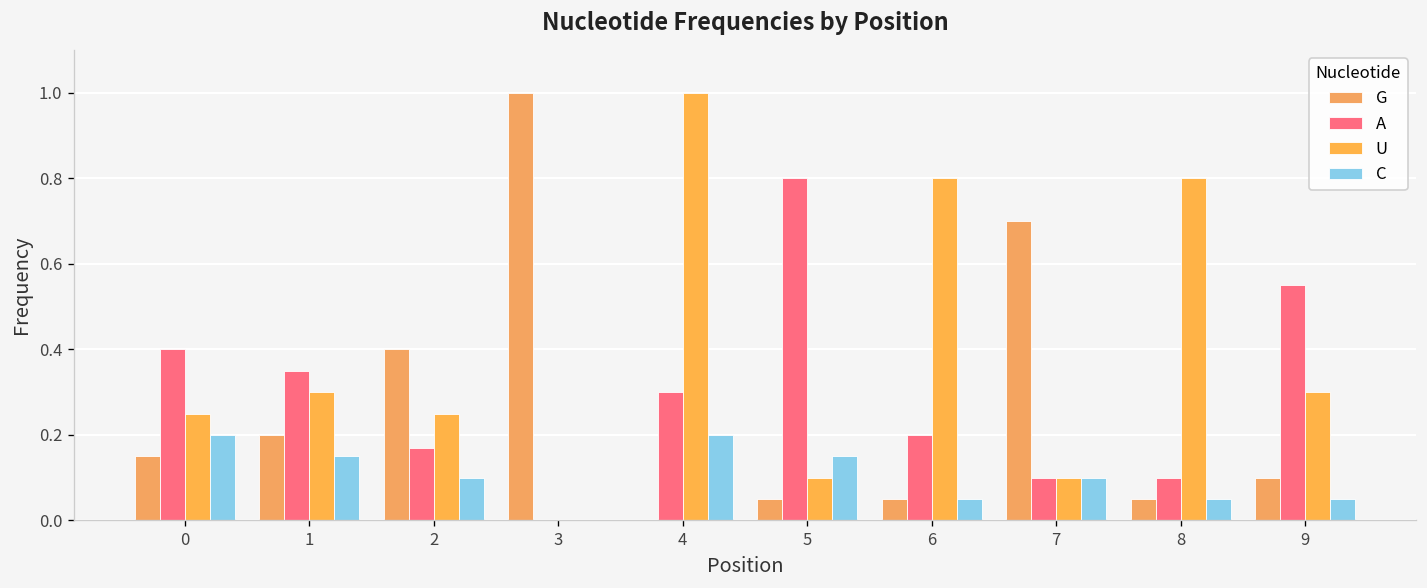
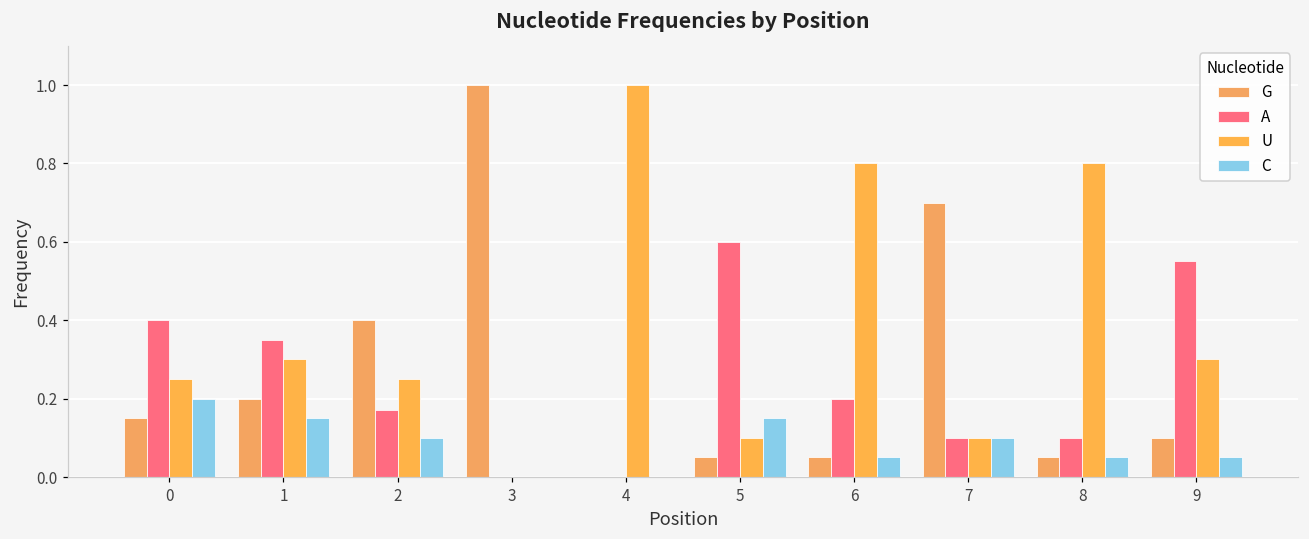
  {
    "A": {
      "0": 0.4,
      "1": 0.35,
      "2": 0.17,
      "3": 0.0,
-     "4": 0.3,
-     "5": 0.8,
+     "4": 0.0,
+     "5": 0.6,
      "6": 0.2,
      "7": 0.1,
      "8": 0.1,
      "9": 0.55
    },
    "C": {
      "0": 0.2,
      "1": 0.15,
      "2": 0.1,
      "3": 0.0,
-     "4": 0.2,
+     "4": 0.0,
      "5": 0.15,
      "6": 0.05,
      "7": 0.1,
      "8": 0.05,
      "9": 0.05
    }
  }
